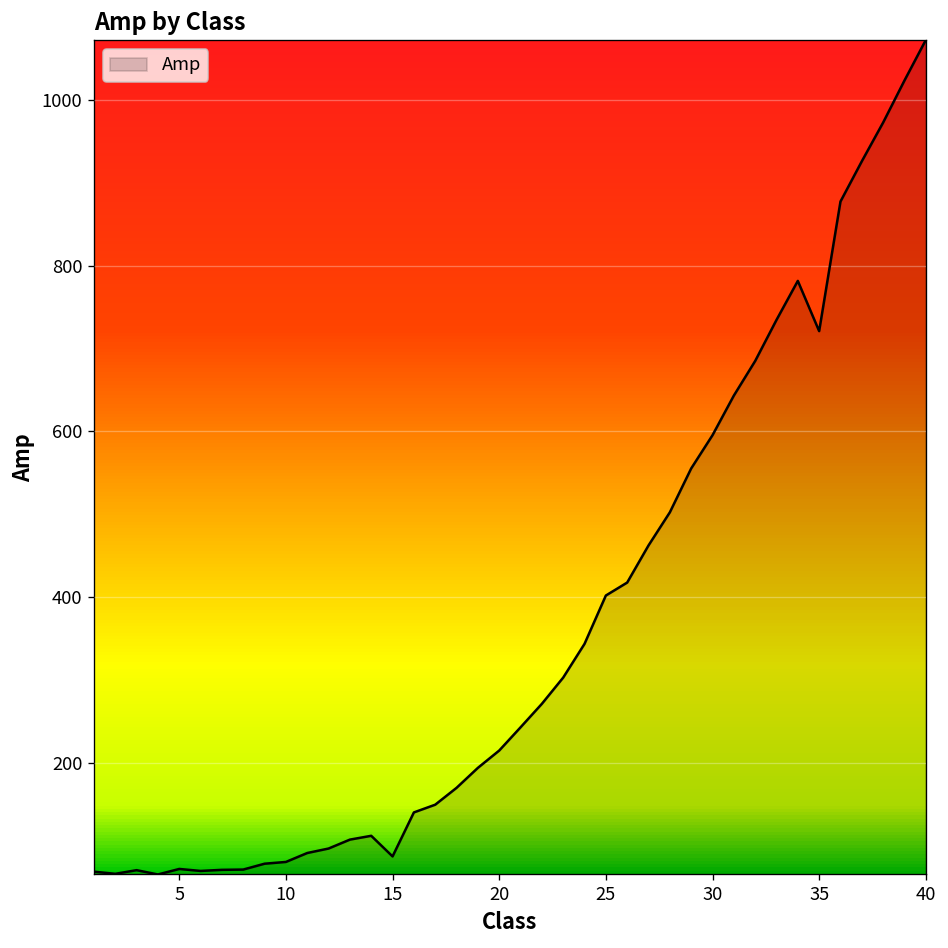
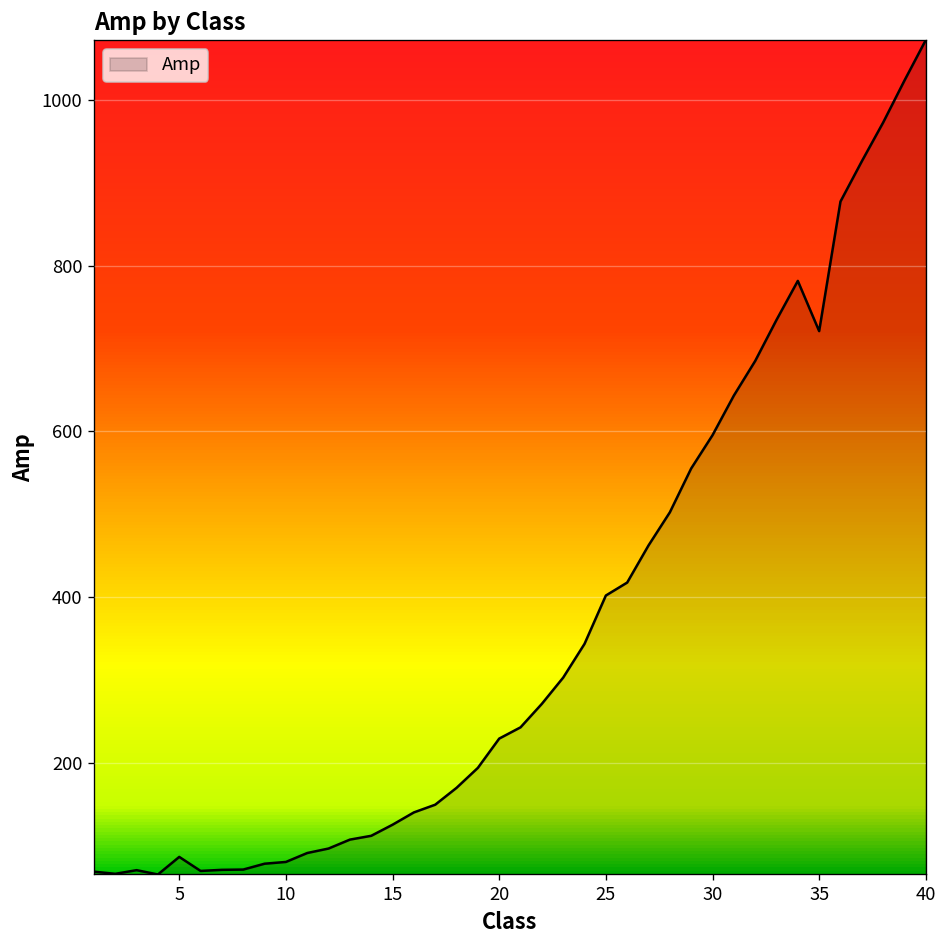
  {
-   "5": 70,
+   "5": 90,
    "10": 80,
-   "15": 90,
-   "20": 210,
+   "15": 120,
+   "20": 230,
    "25": 400,
    "30": 600,
    "35": 720,
    "40": 1070
  }
